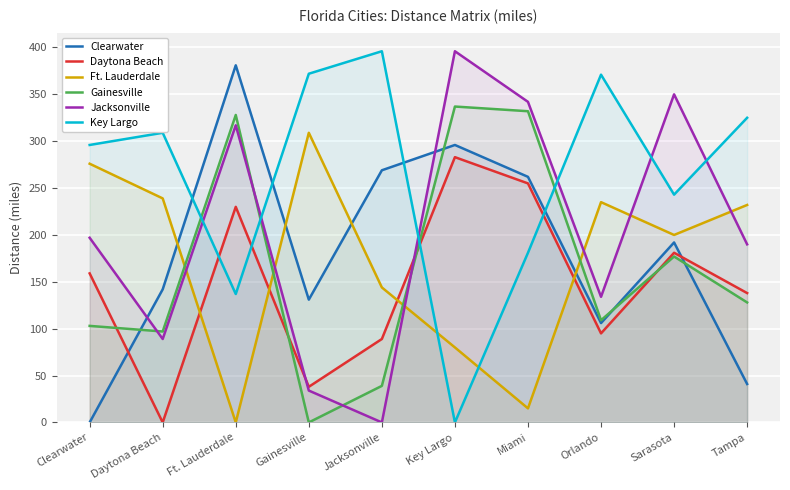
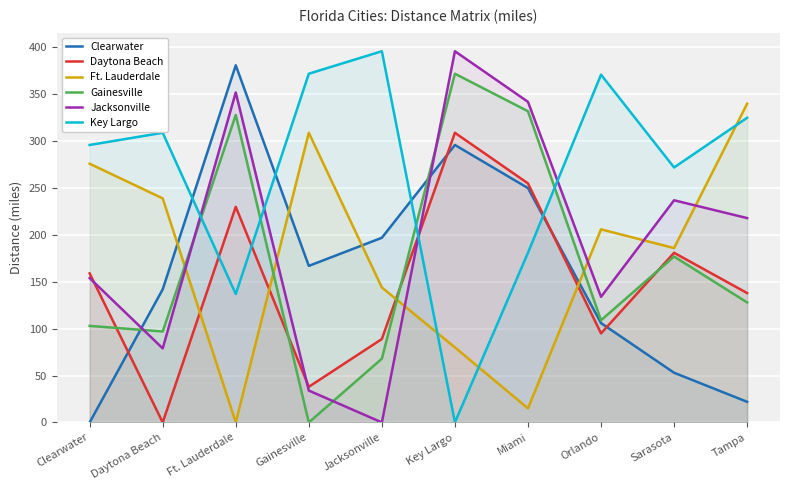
  {
    "Clearwater": {
      "Clearwater": 0,
      "Daytona Beach": 140,
      "Ft. Lauderdale": 380,
-     "Gainesville": 130,
-     "Jacksonville": 270,
+     "Gainesville": 170,
+     "Jacksonville": 200,
      "Key Largo": 300,
-     "Miami": 260,
+     "Miami": 250,
      "Orlando": 110,
-     "Sarasota": 190,
-     "Tampa": 40
+     "Sarasota": 50,
+     "Tampa": 20
    },
    "Daytona Beach": {
      "Clearwater": 160,
      "Daytona Beach": 0,
      "Ft. Lauderdale": 230,
      "Gainesville": 40,
      "Jacksonville": 90,
-     "Key Largo": 280,
+     "Key Largo": 310,
      "Miami": 260,
      "Orlando": 100,
      "Sarasota": 180,
      "Tampa": 140
    },
    "Ft. Lauderdale": {
      "Clearwater": 280,
      "Daytona Beach": 240,
      "Ft. Lauderdale": 0,
      "Gainesville": 310,
      "Jacksonville": 140,
      "Key Largo": 80,
      "Miami": 20,
-     "Orlando": 240,
-     "Sarasota": 200,
-     "Tampa": 230
+     "Orlando": 210,
+     "Sarasota": 190,
+     "Tampa": 340
    },
    "Gainesville": {
      "Clearwater": 100,
      "Daytona Beach": 100,
      "Ft. Lauderdale": 330,
      "Gainesville": 0,
-     "Jacksonville": 40,
-     "Key Largo": 340,
+     "Jacksonville": 70,
+     "Key Largo": 370,
      "Miami": 330,
      "Orlando": 110,
      "Sarasota": 180,
      "Tampa": 130
    },
    "Jacksonville": {
-     "Clearwater": 200,
-     "Daytona Beach": 90,
-     "Ft. Lauderdale": 320,
+     "Clearwater": 150,
+     "Daytona Beach": 80,
+     "Ft. Lauderdale": 350,
      "Gainesville": 30,
      "Jacksonville": 0,
      "Key Largo": 400,
      "Miami": 340,
      "Orlando": 130,
-     "Sarasota": 350,
-     "Tampa": 190
+     "Sarasota": 240,
+     "Tampa": 220
    },
    "Key Largo": {
      "Clearwater": 300,
      "Daytona Beach": 310,
      "Ft. Lauderdale": 140,
      "Gainesville": 370,
      "Jacksonville": 400,
      "Key Largo": 0,
      "Miami": 180,
      "Orlando": 370,
-     "Sarasota": 240,
+     "Sarasota": 270,
      "Tampa": 330
    }
  }
